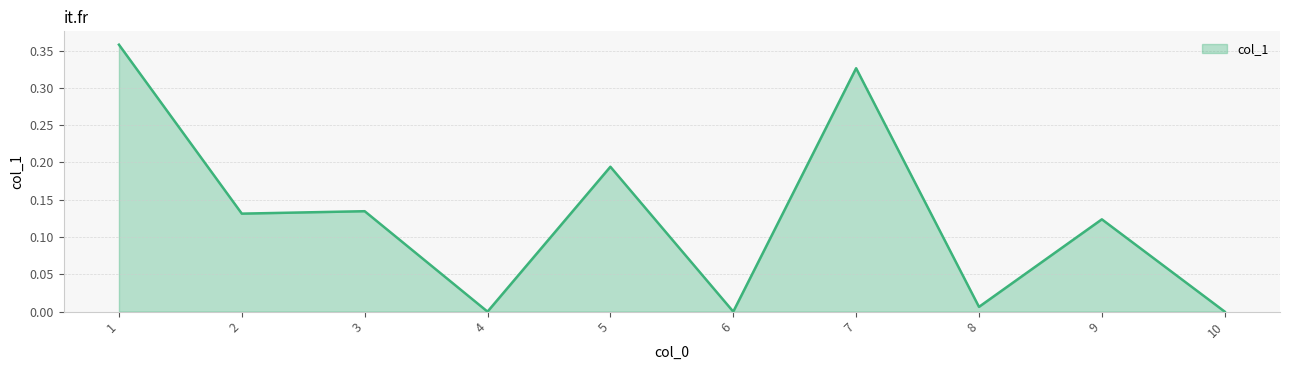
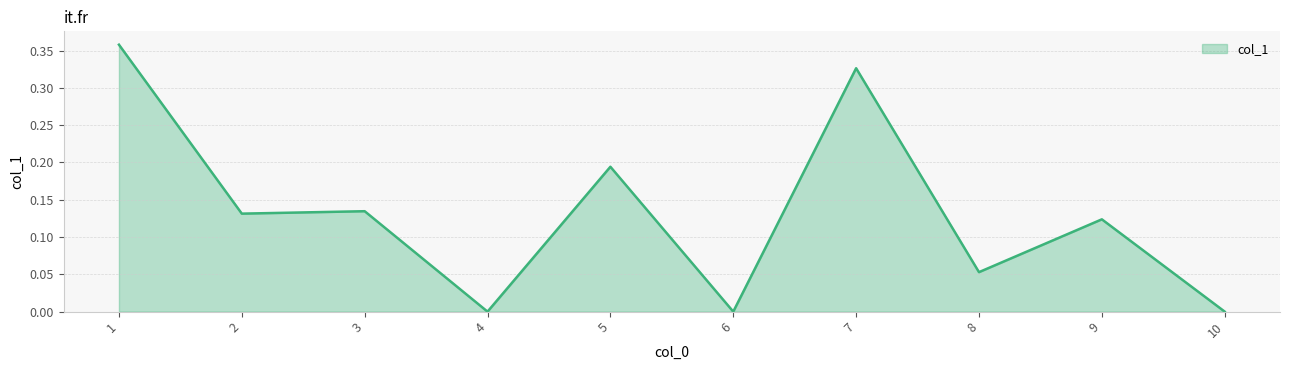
  {
    "1": 0.36,
    "2": 0.13,
    "3": 0.13,
    "4": 0.00,
    "5": 0.19,
    "6": 0.00,
    "7": 0.33,
-   "8": 0.01,
+   "8": 0.05,
    "9": 0.12,
    "10": 0.00
  }
